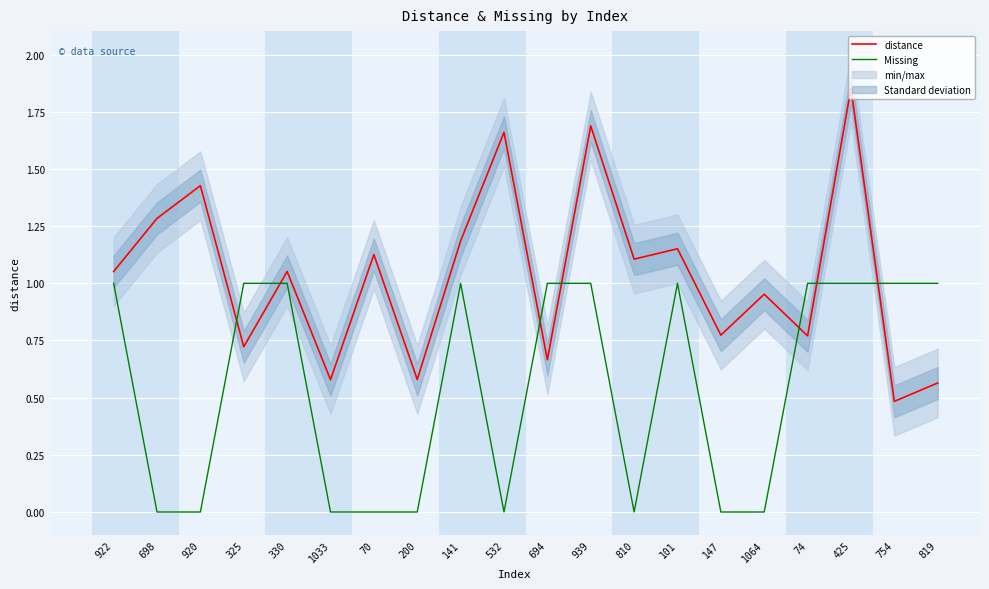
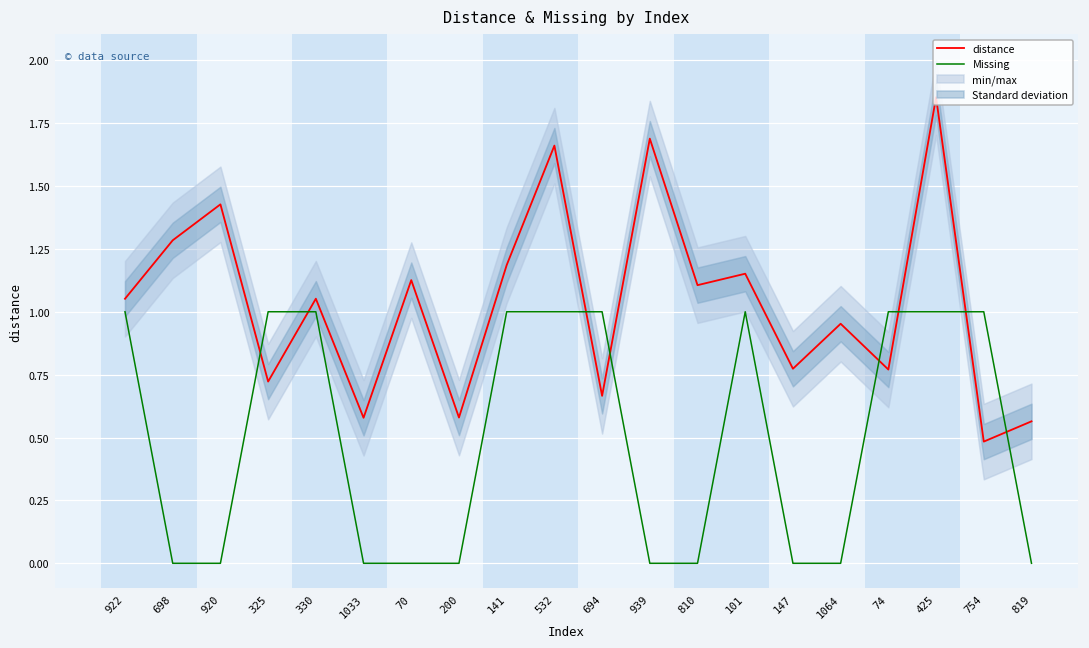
  {
    "distance": {
      "922": 1.05,
      "698": 1.28,
      "920": 1.43,
      "325": 0.72,
      "330": 1.05,
      "1033": 0.58,
      "70": 1.13,
      "200": 0.58,
      "141": 1.19,
      "532": 1.66,
      "694": 0.67,
      "939": 1.69,
      "810": 1.11,
      "101": 1.15,
      "147": 0.77,
      "1064": 0.95,
      "74": 0.77,
      "754": 0.48,
      "819": 0.56
    },
    "Missing": {
      "922": 1,
      "698": 0,
      "920": 0,
      "325": 1,
      "330": 1,
      "1033": 0,
      "70": 0,
      "200": 0,
      "141": 1,
-     "532": 0,
+     "532": 1,
      "694": 1,
-     "939": 1,
+     "939": 0,
      "810": 0,
      "101": 1,
      "147": 0,
      "1064": 0,
      "74": 1,
      "425": 1,
      "754": 1,
-     "819": 1
+     "819": 0
    }
  }
